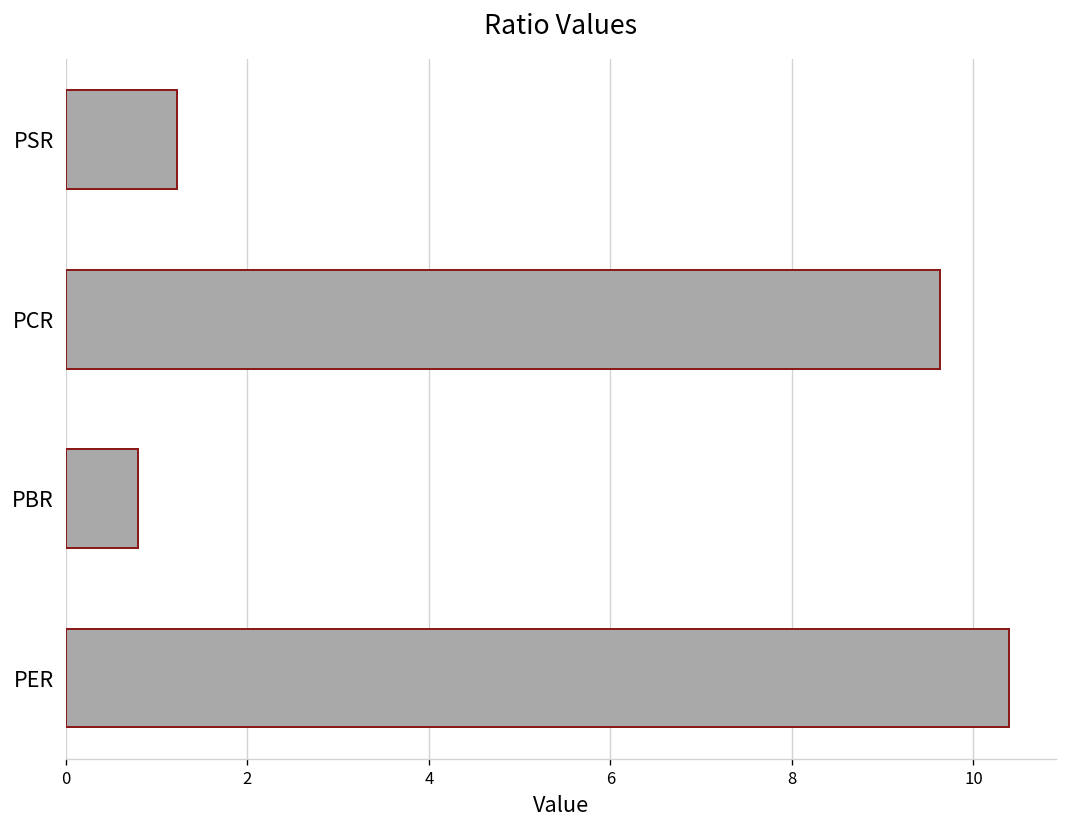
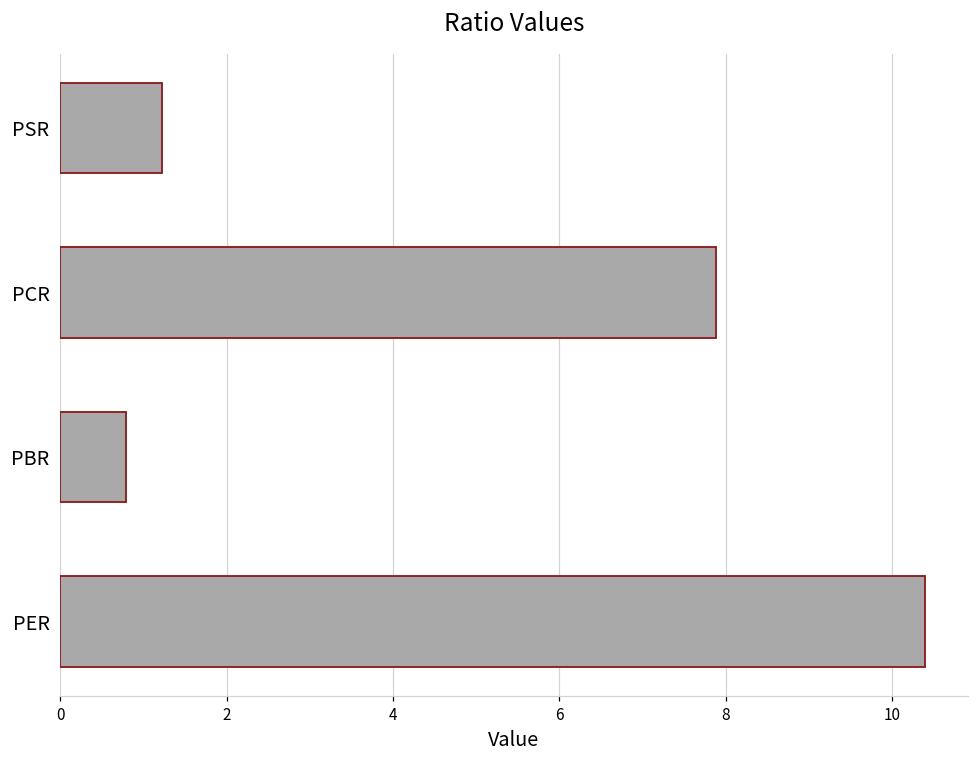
  {
    "PSR": 1.2,
-   "PCR": 9.6,
+   "PCR": 7.9,
    "PBR": 0.8,
    "PER": 10.4
  }
